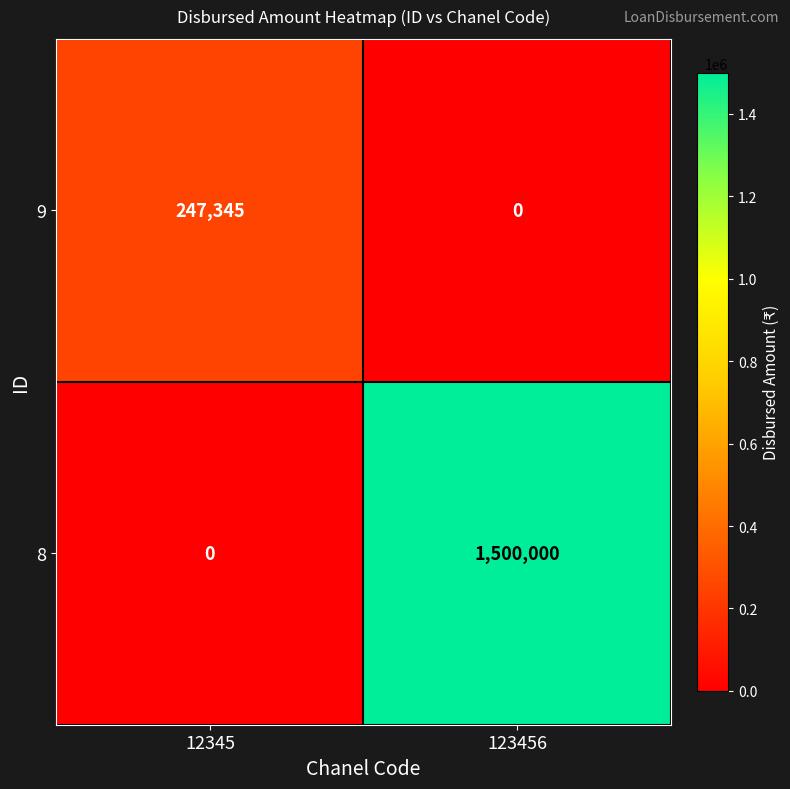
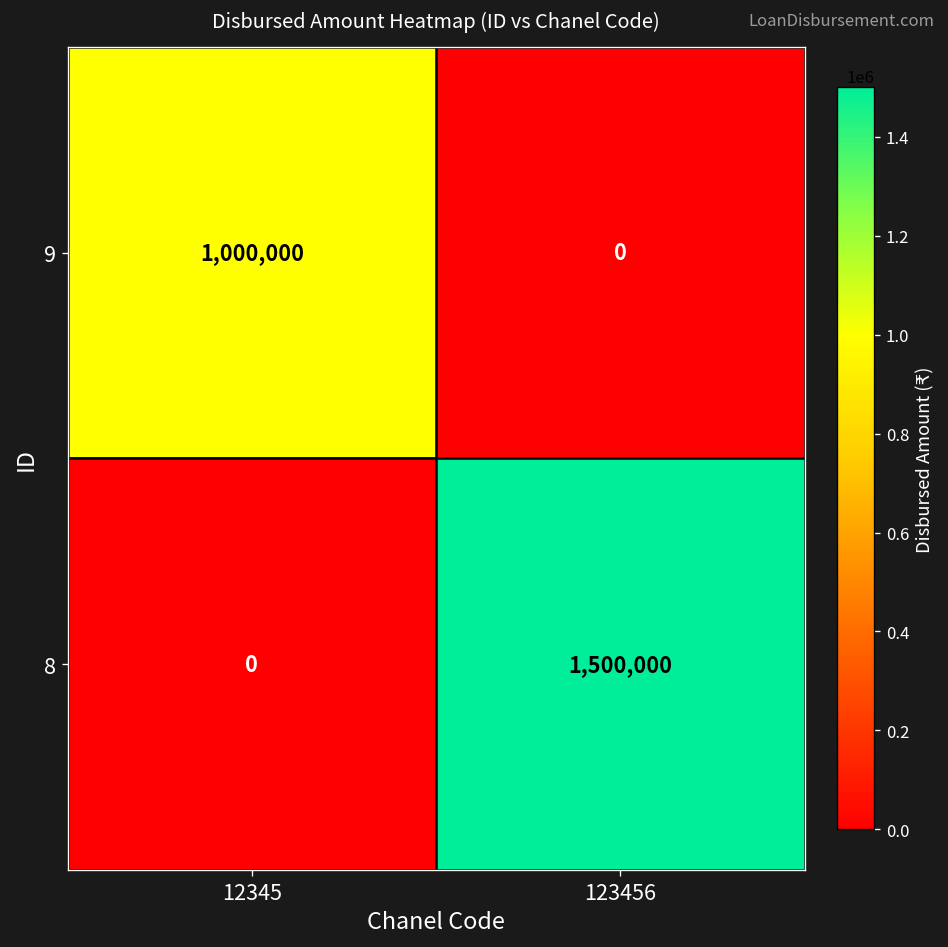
  {
    "9": {
-     "12345": "247,345",
+     "12345": "1,000,000",
      "123456": "0"
    },
    "8": {
      "12345": "0",
      "123456": "1,500,000"
    }
  }
